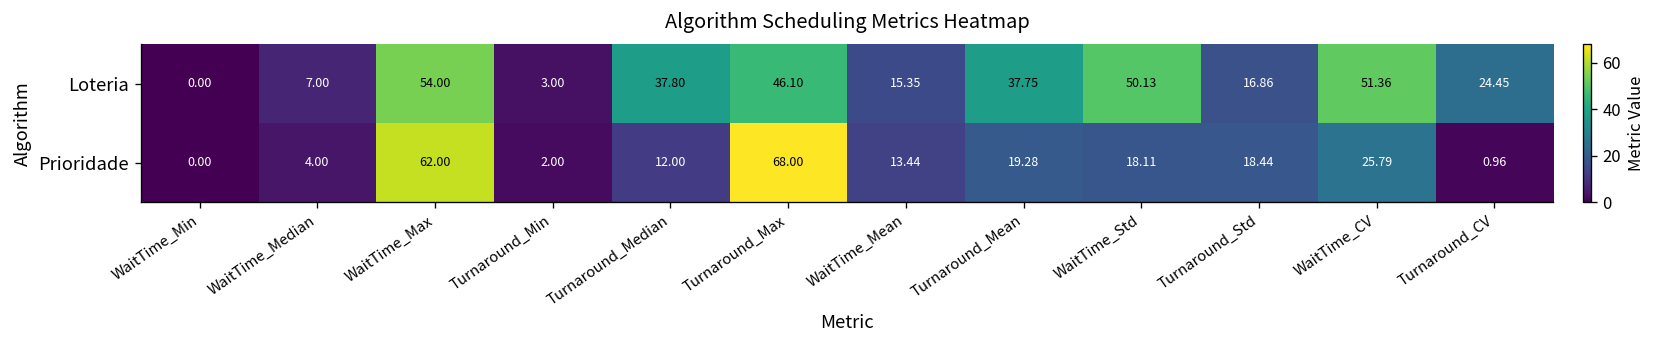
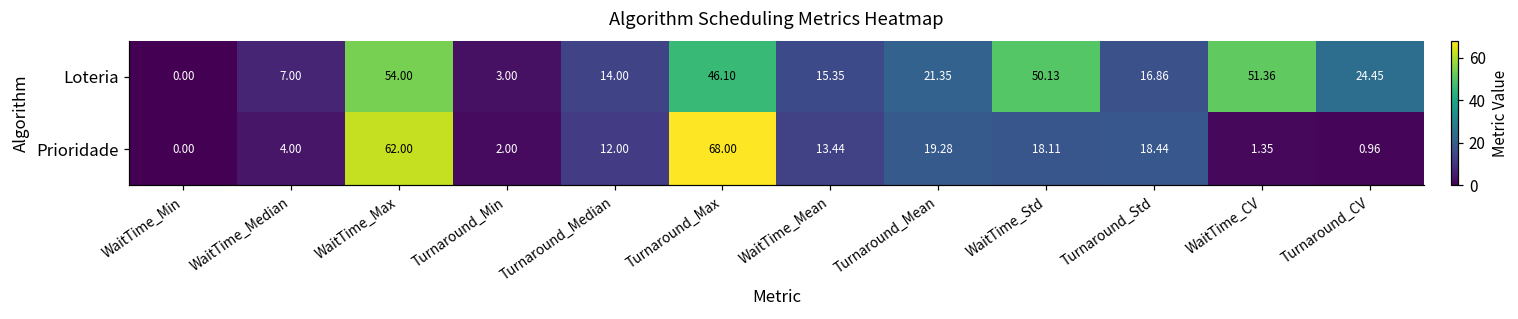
  {
    "Loteria": {
      "WaitTime_Min": 0.00,
      "WaitTime_Median": 7.00,
      "WaitTime_Max": 54.00,
      "Turnaround_Min": 3.00,
-     "Turnaround_Median": 37.80,
+     "Turnaround_Median": 14.00,
      "Turnaround_Max": 46.10,
      "WaitTime_Mean": 15.35,
-     "Turnaround_Mean": 37.75,
+     "Turnaround_Mean": 21.35,
      "WaitTime_Std": 50.13,
      "Turnaround_Std": 16.86,
      "WaitTime_CV": 51.36,
      "Turnaround_CV": 24.45
    },
    "Prioridade": {
      "WaitTime_Min": 0.00,
      "WaitTime_Median": 4.00,
      "WaitTime_Max": 62.00,
      "Turnaround_Min": 2.00,
      "Turnaround_Median": 12.00,
      "Turnaround_Max": 68.00,
      "WaitTime_Mean": 13.44,
      "Turnaround_Mean": 19.28,
      "WaitTime_Std": 18.11,
      "Turnaround_Std": 18.44,
-     "WaitTime_CV": 25.79,
+     "WaitTime_CV": 1.35,
      "Turnaround_CV": 0.96
    }
  }
